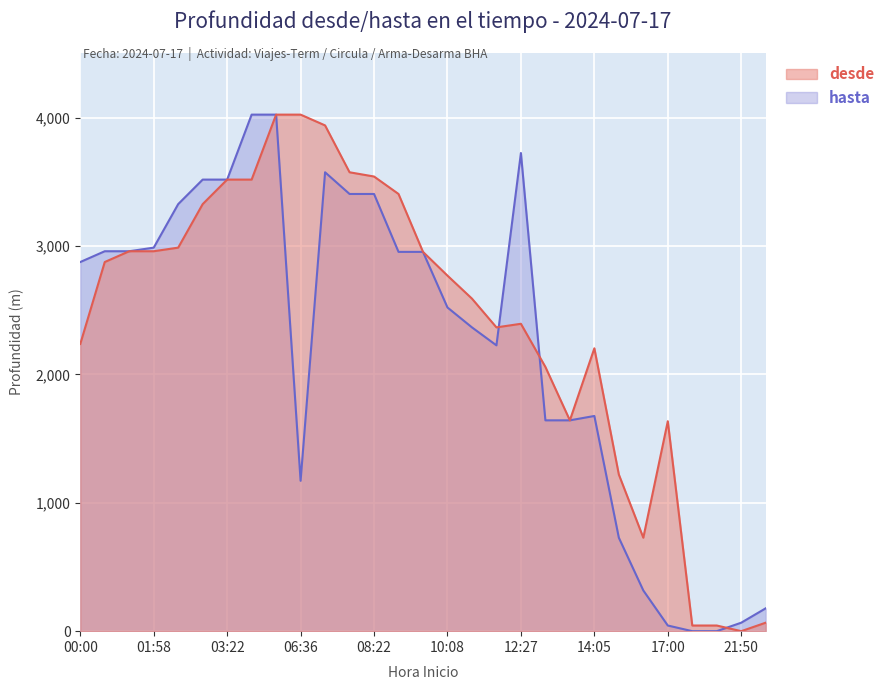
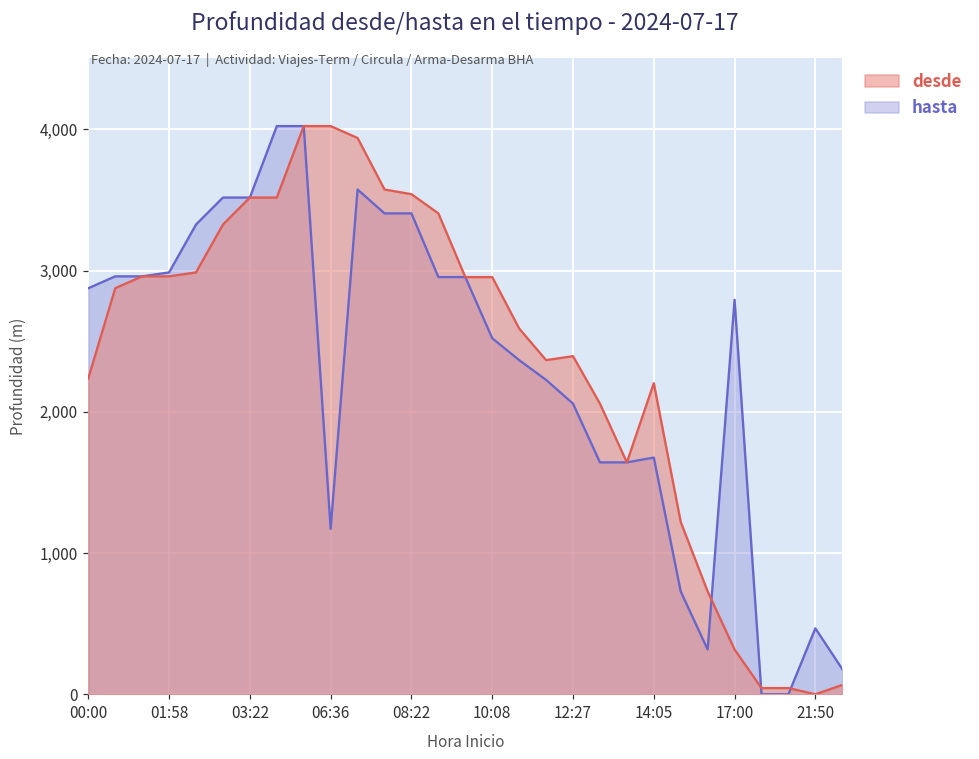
  {
    "desde": {
      "00:00": "2,240",
      "01:58": "2,960",
      "06:36": "4,020",
      "08:22": "3,540",
-     "10:08": "2,770",
+     "10:08": "2,950",
      "12:27": "2,390",
      "14:05": "2,200",
-     "17:00": "1,640",
+     "17:00": "320",
      "21:50": "0"
    },
    "hasta": {
      "00:00": "2,880",
      "01:58": "2,990",
      "06:36": "1,170",
      "08:22": "3,410",
      "10:08": "2,520",
-     "12:27": "3,720",
+     "12:27": "2,060",
      "14:05": "1,680",
-     "17:00": "40",
-     "21:50": "70"
+     "17:00": "2,790",
+     "21:50": "470"
    }
  }
